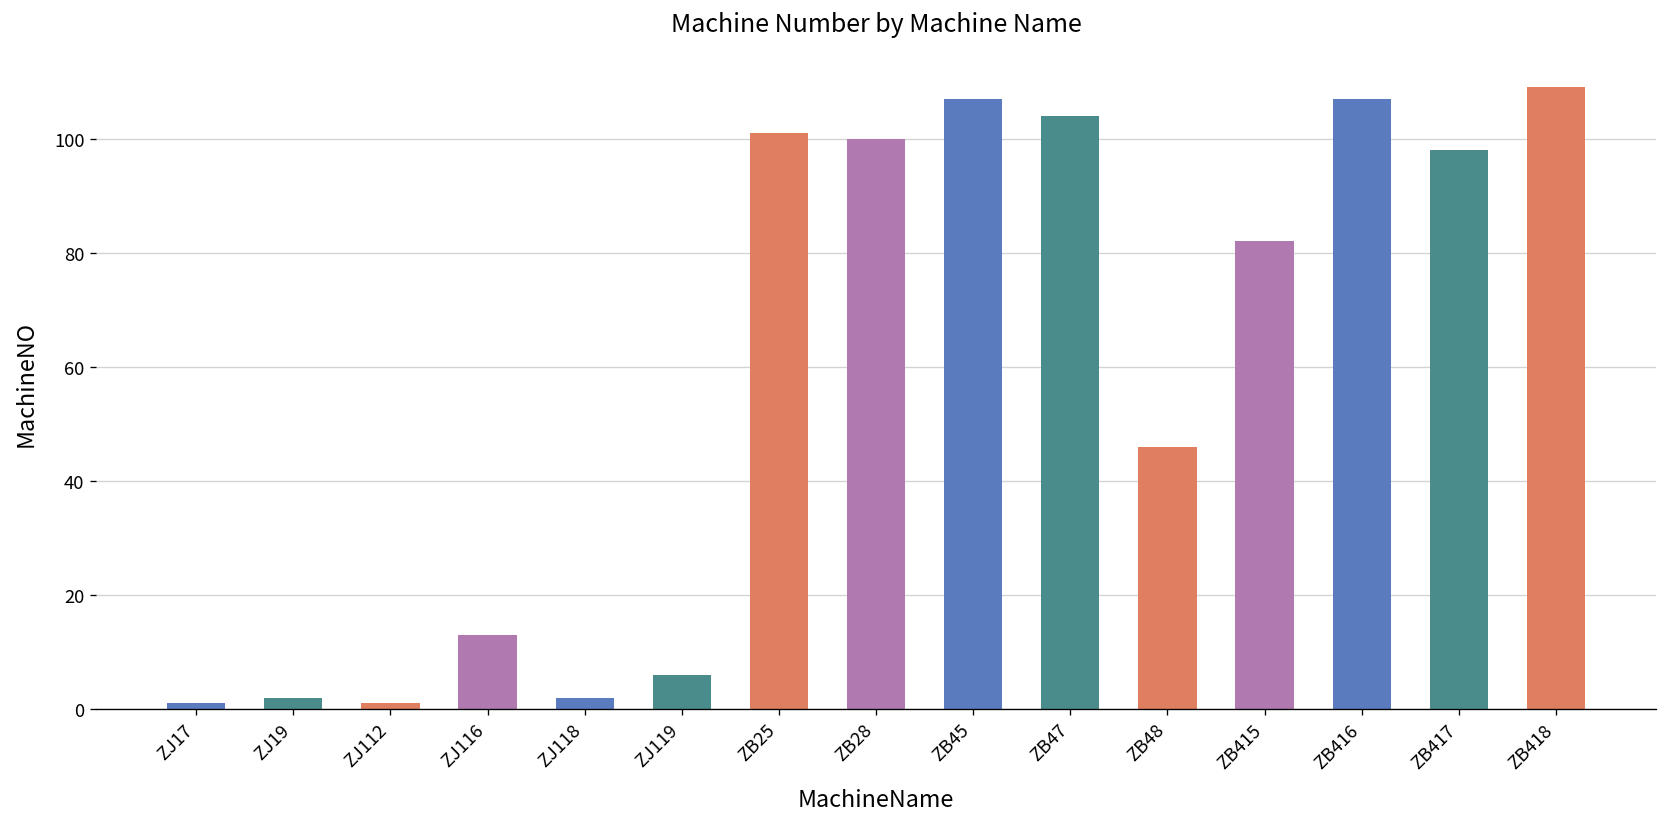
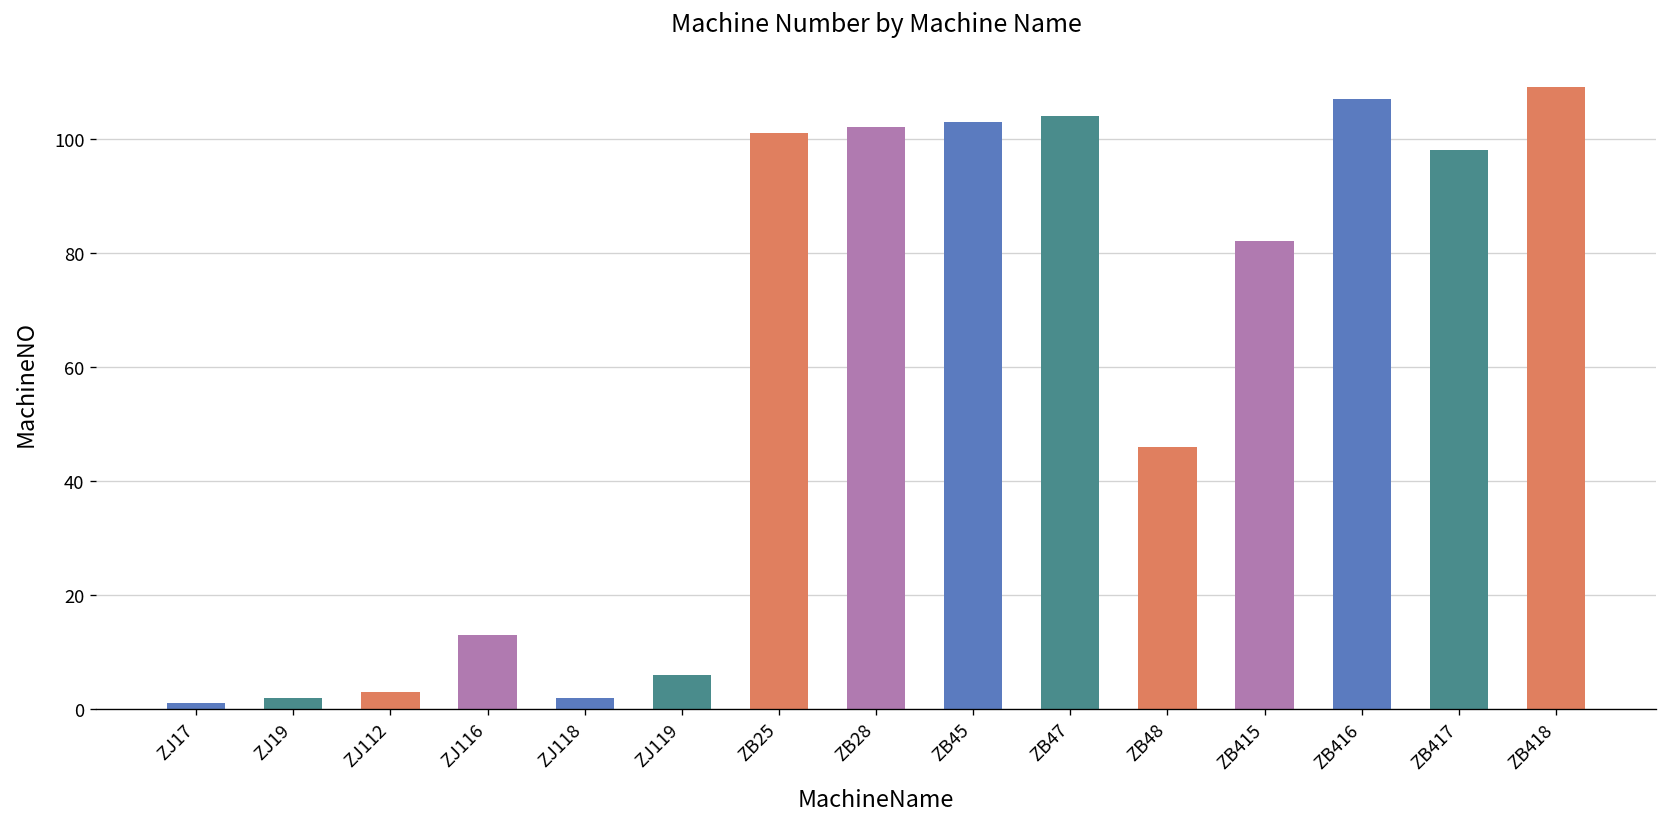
  {
    "ZJ17": 1,
    "ZJ19": 2,
-   "ZJ112": 1,
+   "ZJ112": 3,
    "ZJ116": 13,
    "ZJ118": 2,
    "ZJ119": 6,
    "ZB25": 101,
-   "ZB28": 100,
-   "ZB45": 107,
+   "ZB28": 102,
+   "ZB45": 103,
    "ZB47": 104,
    "ZB48": 46,
    "ZB415": 82,
    "ZB416": 107,
    "ZB417": 98,
    "ZB418": 109
  }
